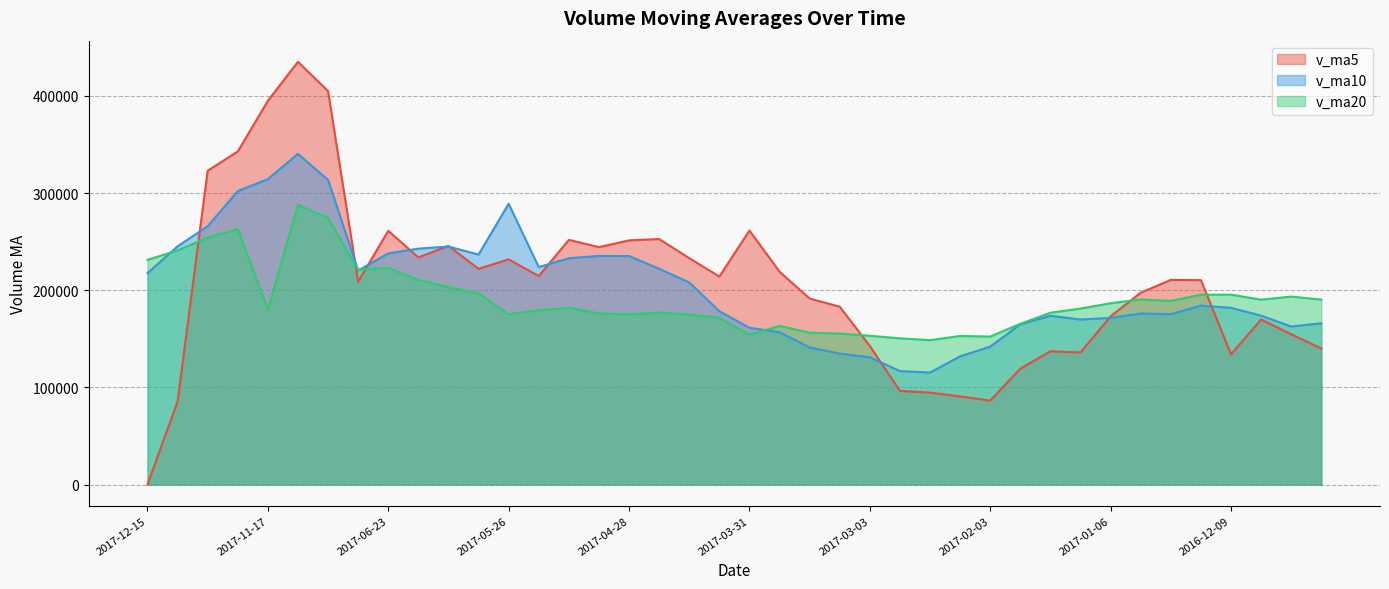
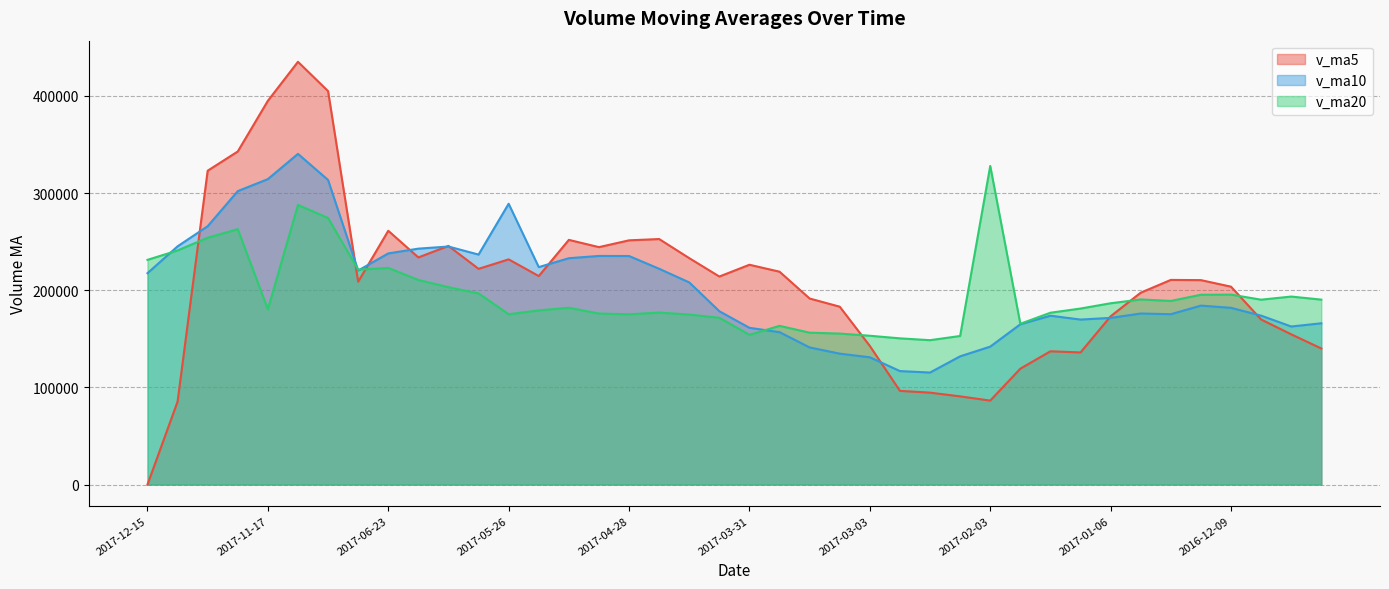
  {
    "v_ma5": {
      "2017-12-15": 0,
      "2017-11-17": 400000,
      "2017-06-23": 260000,
      "2017-05-26": 230000,
      "2017-04-28": 250000,
-     "2017-03-31": 260000,
+     "2017-03-31": 230000,
      "2017-03-03": 140000,
      "2017-02-03": 90000,
-     "2016-12-09": 130000
+     "2016-12-09": 200000
    },
    "v_ma10": {
      "2017-12-15": 220000,
      "2017-11-17": 310000,
      "2017-06-23": 240000,
      "2017-05-26": 290000,
      "2017-04-28": 240000,
      "2017-03-31": 160000,
      "2017-03-03": 130000,
      "2017-02-03": 140000,
      "2016-12-09": 180000
    },
    "v_ma20": {
      "2017-12-15": 230000,
      "2017-11-17": 180000,
      "2017-06-23": 220000,
      "2017-05-26": 180000,
      "2017-04-28": 180000,
      "2017-03-31": 150000,
      "2017-03-03": 150000,
-     "2017-02-03": 150000,
+     "2017-02-03": 330000,
      "2017-01-06": 190000,
      "2016-12-09": 200000
    }
  }
